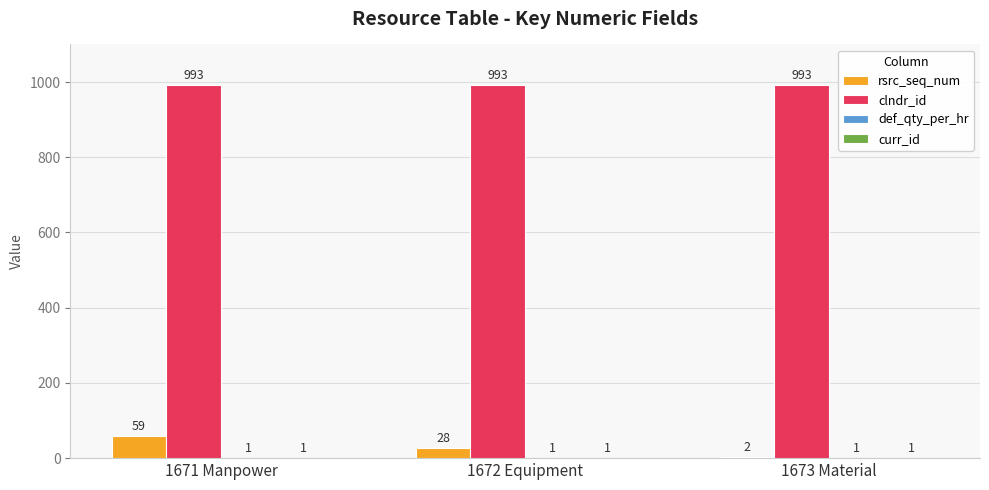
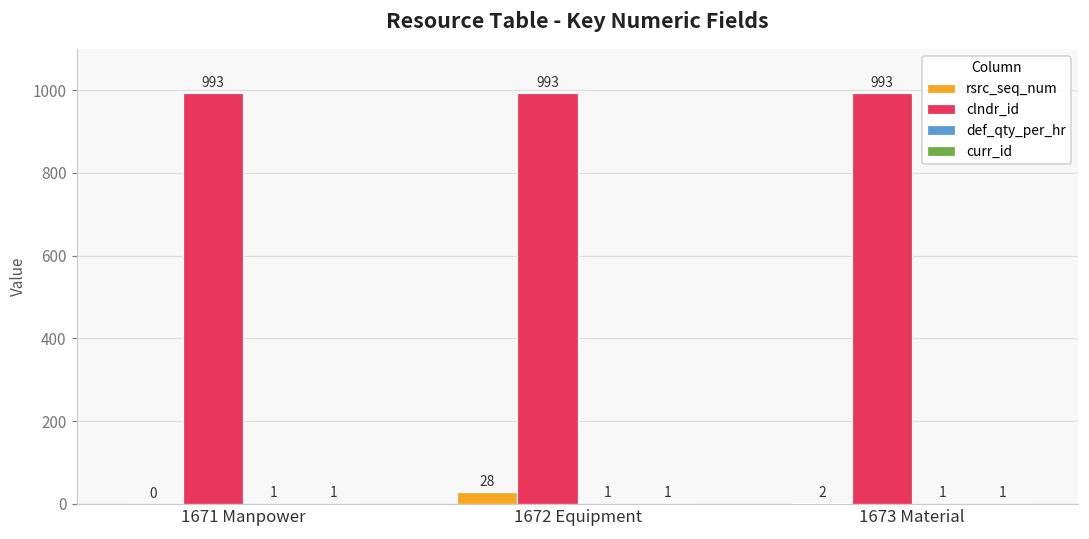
  {
    "rsrc_seq_num": {
-     "1671 Manpower": 59,
+     "1671 Manpower": 0,
      "1672 Equipment": 28,
      "1673 Material": 2
    },
    "clndr_id": {
      "1671 Manpower": 993,
      "1672 Equipment": 993,
      "1673 Material": 993
    },
    "def_qty_per_hr": {
      "1671 Manpower": 1,
      "1672 Equipment": 1,
      "1673 Material": 1
    },
    "curr_id": {
      "1671 Manpower": 1,
      "1672 Equipment": 1,
      "1673 Material": 1
    }
  }
